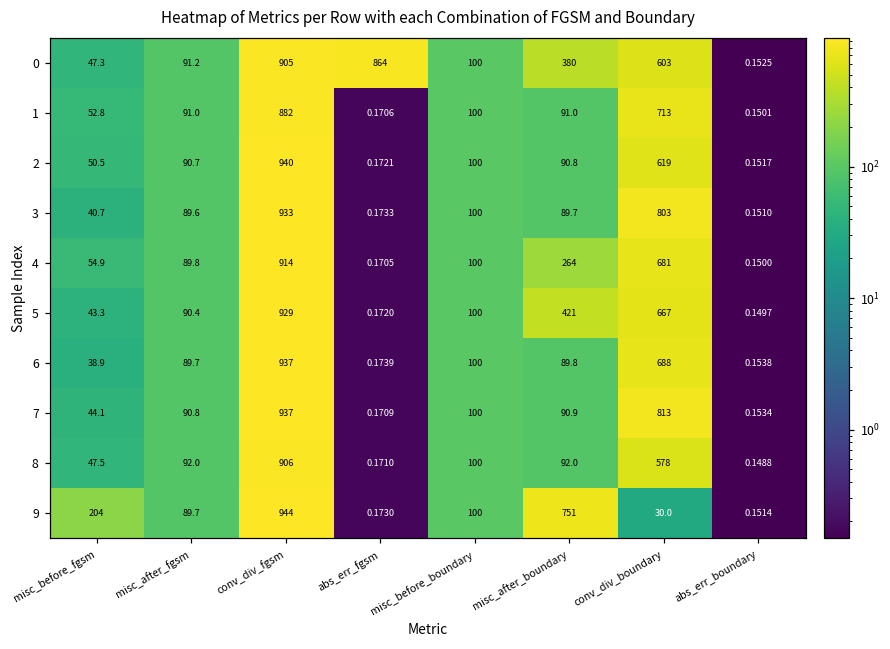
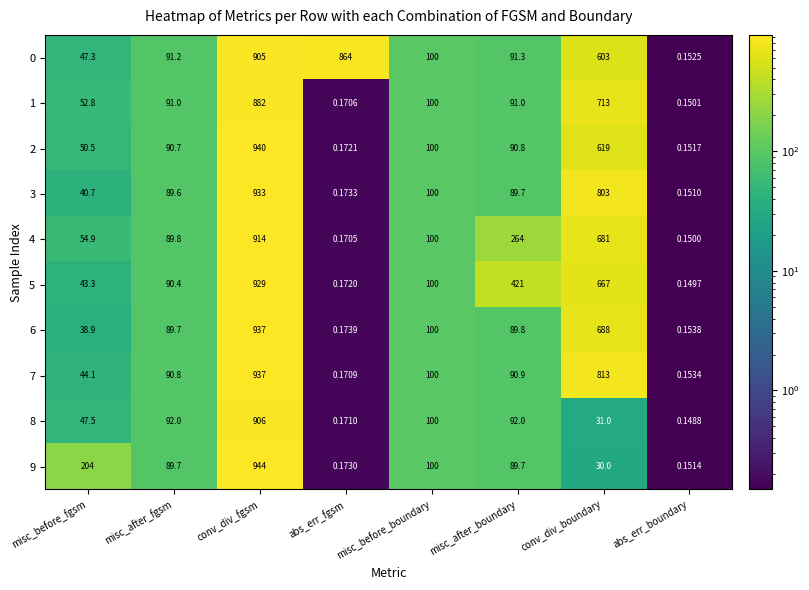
  {
    "0": {
      "misc_before_fgsm": 47.3,
      "misc_after_fgsm": 91.2,
      "conv_div_fgsm": 905,
      "abs_err_fgsm": 864,
      "misc_before_boundary": 100,
-     "misc_after_boundary": 380,
+     "misc_after_boundary": 91.3,
      "conv_div_boundary": 603,
      "abs_err_boundary": 0.1525
    },
    "1": {
      "misc_before_fgsm": 52.8,
      "misc_after_fgsm": 91.0,
      "conv_div_fgsm": 882,
      "abs_err_fgsm": 0.1706,
      "misc_before_boundary": 100,
      "misc_after_boundary": 91.0,
      "conv_div_boundary": 713,
      "abs_err_boundary": 0.1501
    },
    "2": {
      "misc_before_fgsm": 50.5,
      "misc_after_fgsm": 90.7,
      "conv_div_fgsm": 940,
      "abs_err_fgsm": 0.1721,
      "misc_before_boundary": 100,
      "misc_after_boundary": 90.8,
      "conv_div_boundary": 619,
      "abs_err_boundary": 0.1517
    },
    "3": {
      "misc_before_fgsm": 40.7,
      "misc_after_fgsm": 89.6,
      "conv_div_fgsm": 933,
      "abs_err_fgsm": 0.1733,
      "misc_before_boundary": 100,
      "misc_after_boundary": 89.7,
      "conv_div_boundary": 803,
      "abs_err_boundary": 0.1510
    },
    "4": {
      "misc_before_fgsm": 54.9,
      "misc_after_fgsm": 89.8,
      "conv_div_fgsm": 914,
      "abs_err_fgsm": 0.1705,
      "misc_before_boundary": 100,
      "misc_after_boundary": 264,
      "conv_div_boundary": 681,
      "abs_err_boundary": 0.1500
    },
    "5": {
      "misc_before_fgsm": 43.3,
      "misc_after_fgsm": 90.4,
      "conv_div_fgsm": 929,
      "abs_err_fgsm": 0.1720,
      "misc_before_boundary": 100,
      "misc_after_boundary": 421,
      "conv_div_boundary": 667,
      "abs_err_boundary": 0.1497
    },
    "6": {
      "misc_before_fgsm": 38.9,
      "misc_after_fgsm": 89.7,
      "conv_div_fgsm": 937,
      "abs_err_fgsm": 0.1739,
      "misc_before_boundary": 100,
      "misc_after_boundary": 89.8,
      "conv_div_boundary": 688,
      "abs_err_boundary": 0.1538
    },
    "7": {
      "misc_before_fgsm": 44.1,
      "misc_after_fgsm": 90.8,
      "conv_div_fgsm": 937,
      "abs_err_fgsm": 0.1709,
      "misc_before_boundary": 100,
      "misc_after_boundary": 90.9,
      "conv_div_boundary": 813,
      "abs_err_boundary": 0.1534
    },
    "8": {
      "misc_before_fgsm": 47.5,
      "misc_after_fgsm": 92.0,
      "conv_div_fgsm": 906,
      "abs_err_fgsm": 0.1710,
      "misc_before_boundary": 100,
      "misc_after_boundary": 92.0,
-     "conv_div_boundary": 578,
+     "conv_div_boundary": 31.0,
      "abs_err_boundary": 0.1488
    },
    "9": {
      "misc_before_fgsm": 204,
      "misc_after_fgsm": 89.7,
      "conv_div_fgsm": 944,
      "abs_err_fgsm": 0.1730,
      "misc_before_boundary": 100,
-     "misc_after_boundary": 751,
+     "misc_after_boundary": 89.7,
      "conv_div_boundary": 30.0,
      "abs_err_boundary": 0.1514
    }
  }
